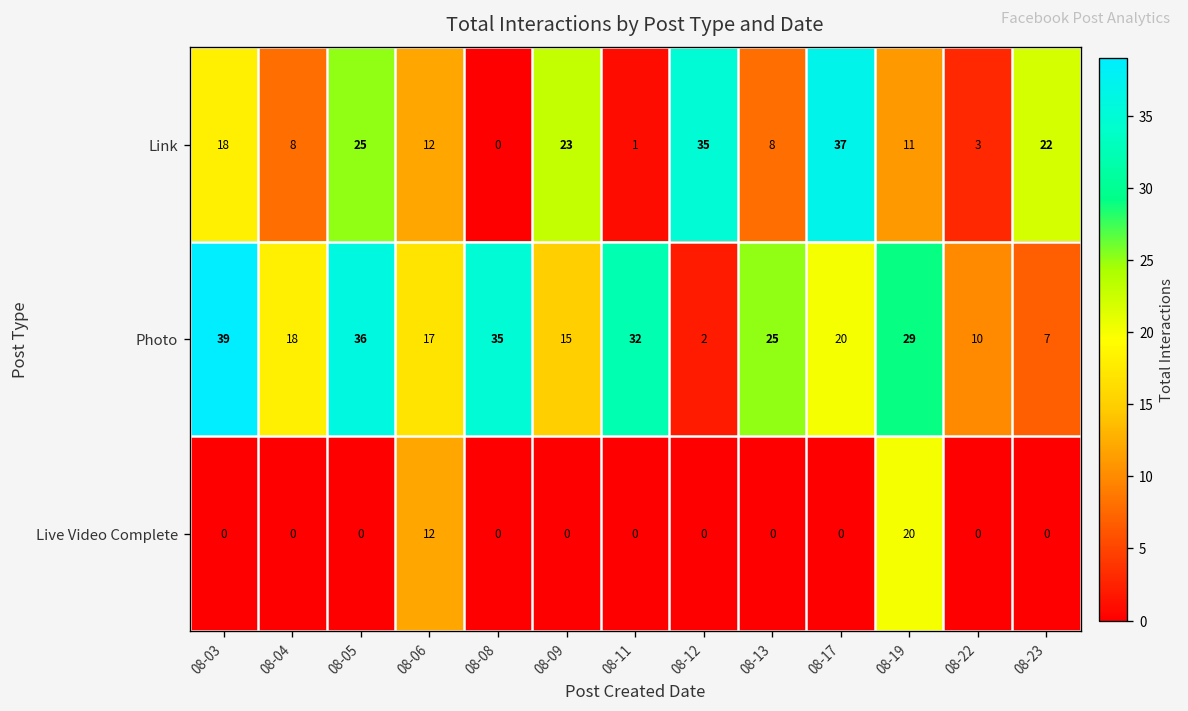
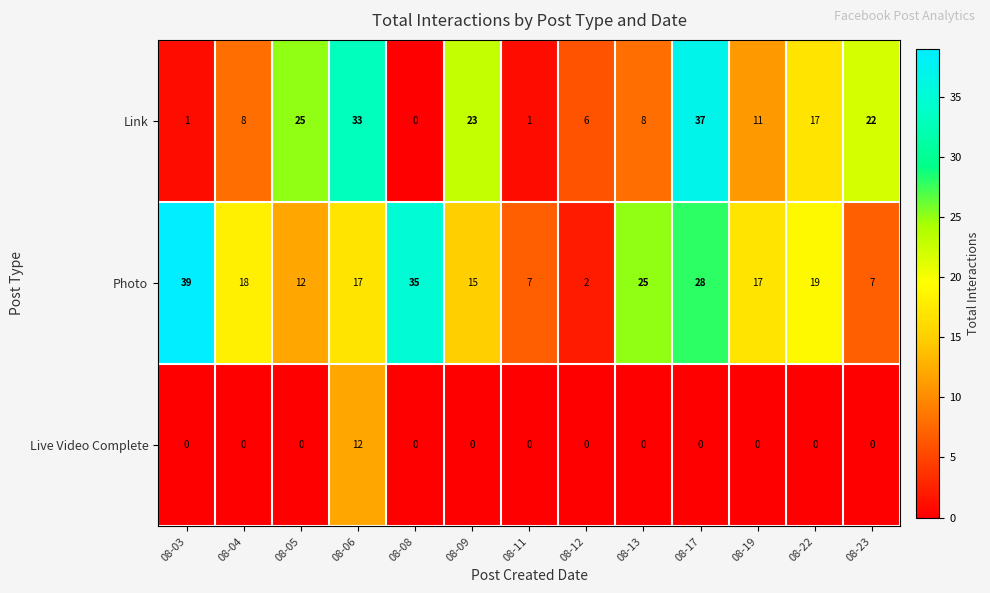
  {
    "Link": {
-     "08-03": 18,
+     "08-03": 1,
      "08-04": 8,
      "08-05": 25,
-     "08-06": 12,
+     "08-06": 33,
      "08-08": 0,
      "08-09": 23,
      "08-11": 1,
-     "08-12": 35,
+     "08-12": 6,
      "08-13": 8,
      "08-17": 37,
      "08-19": 11,
-     "08-22": 3,
+     "08-22": 17,
      "08-23": 22
    },
    "Photo": {
      "08-03": 39,
      "08-04": 18,
-     "08-05": 36,
+     "08-05": 12,
      "08-06": 17,
      "08-08": 35,
      "08-09": 15,
-     "08-11": 32,
+     "08-11": 7,
      "08-12": 2,
      "08-13": 25,
-     "08-17": 20,
-     "08-19": 29,
-     "08-22": 10,
+     "08-17": 28,
+     "08-19": 17,
+     "08-22": 19,
      "08-23": 7
    },
    "Live Video Complete": {
      "08-03": 0,
      "08-04": 0,
      "08-05": 0,
      "08-06": 12,
      "08-08": 0,
      "08-09": 0,
      "08-11": 0,
      "08-12": 0,
      "08-13": 0,
      "08-17": 0,
-     "08-19": 20,
+     "08-19": 0,
      "08-22": 0,
      "08-23": 0
    }
  }
